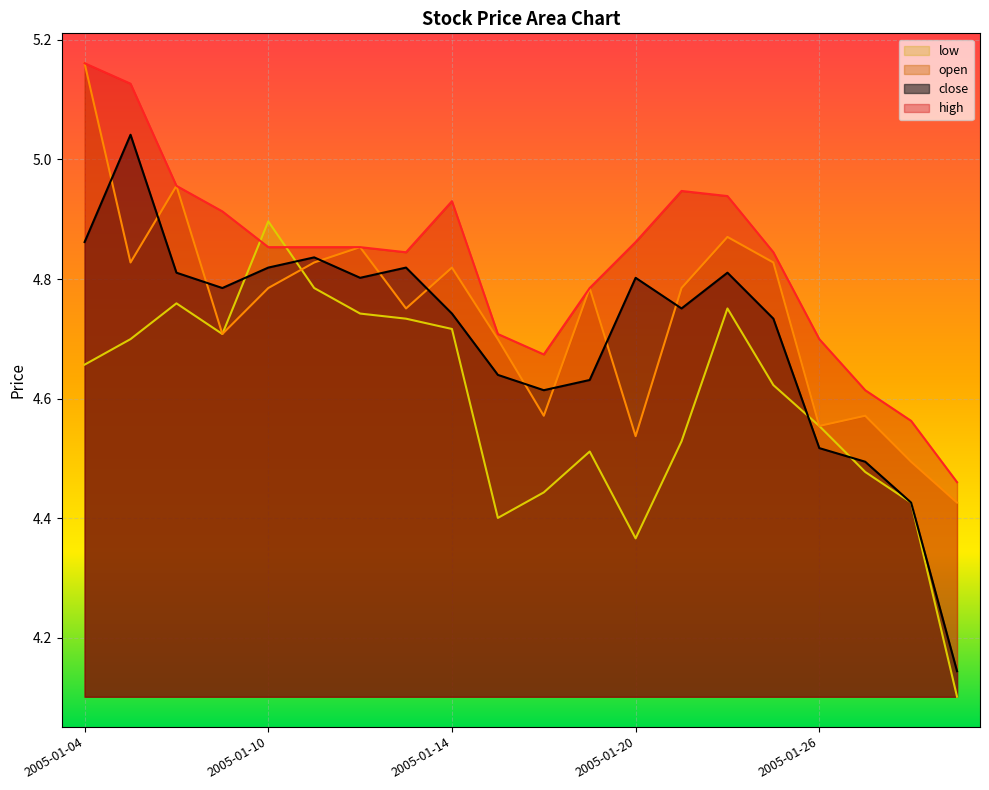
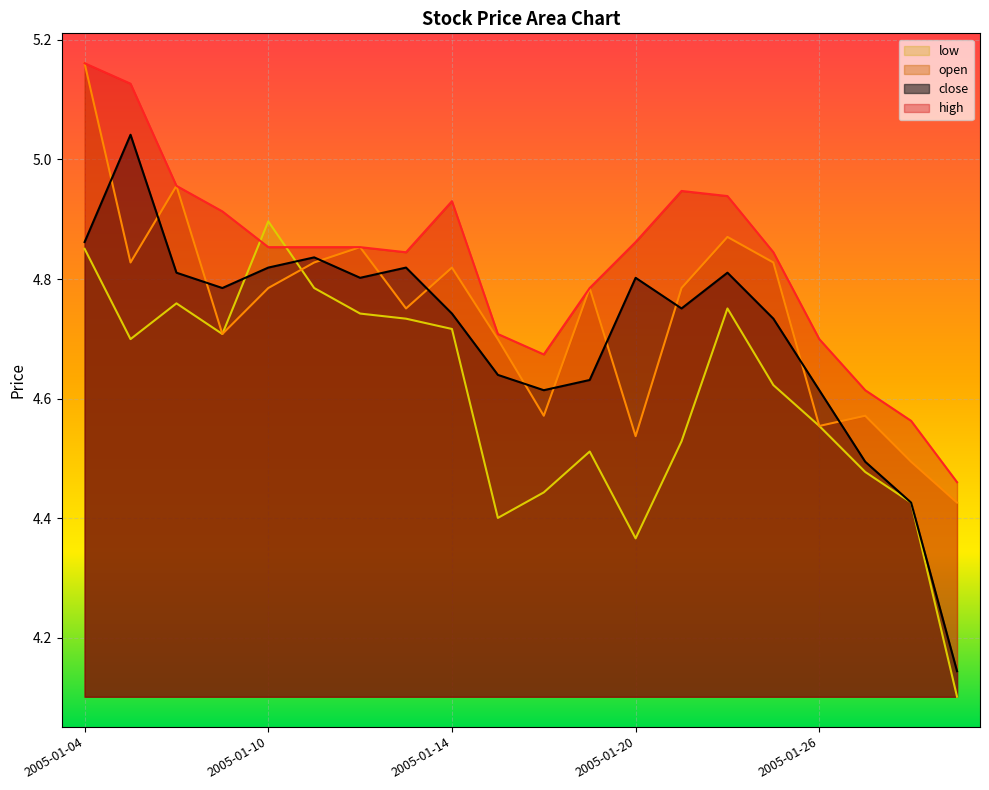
  {
    "low": {
-     "2005-01-04": 4.66,
+     "2005-01-04": 4.85,
      "2005-01-10": 4.90,
      "2005-01-14": 4.72,
      "2005-01-20": 4.37
    },
    "close": {
      "2005-01-04": 4.86,
      "2005-01-10": 4.82,
      "2005-01-14": 4.74,
      "2005-01-20": 4.80,
-     "2005-01-26": 4.52
+     "2005-01-26": 4.61
    }
  }
